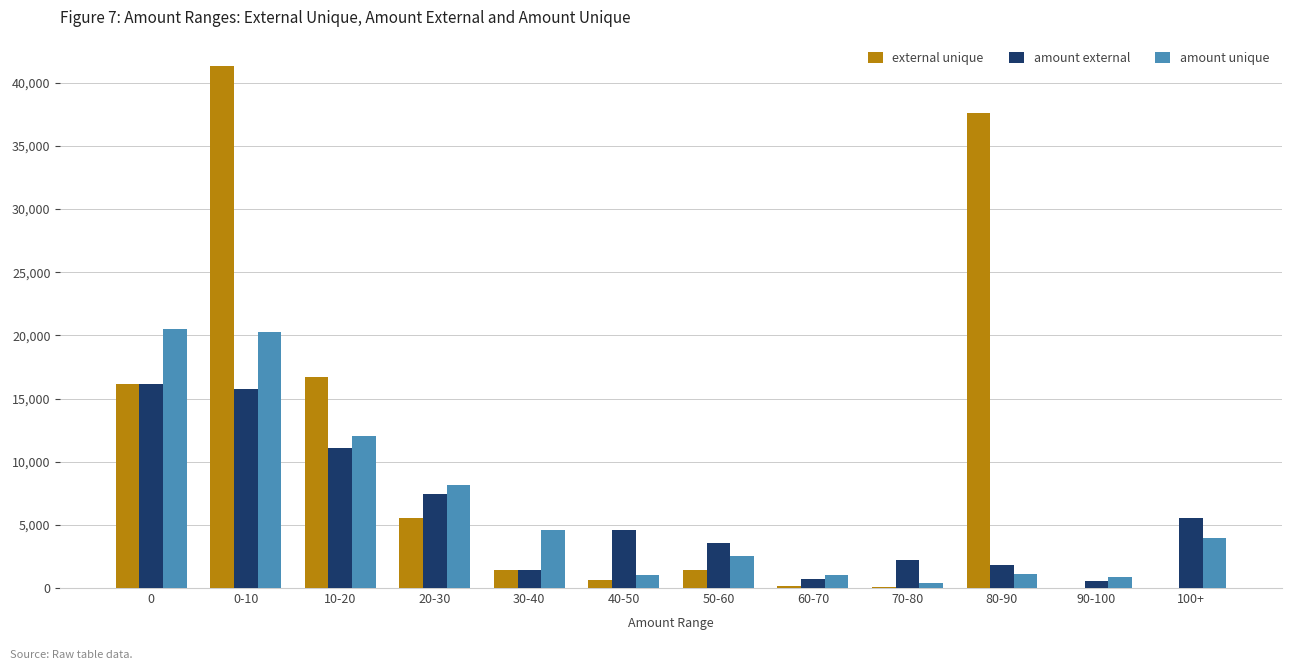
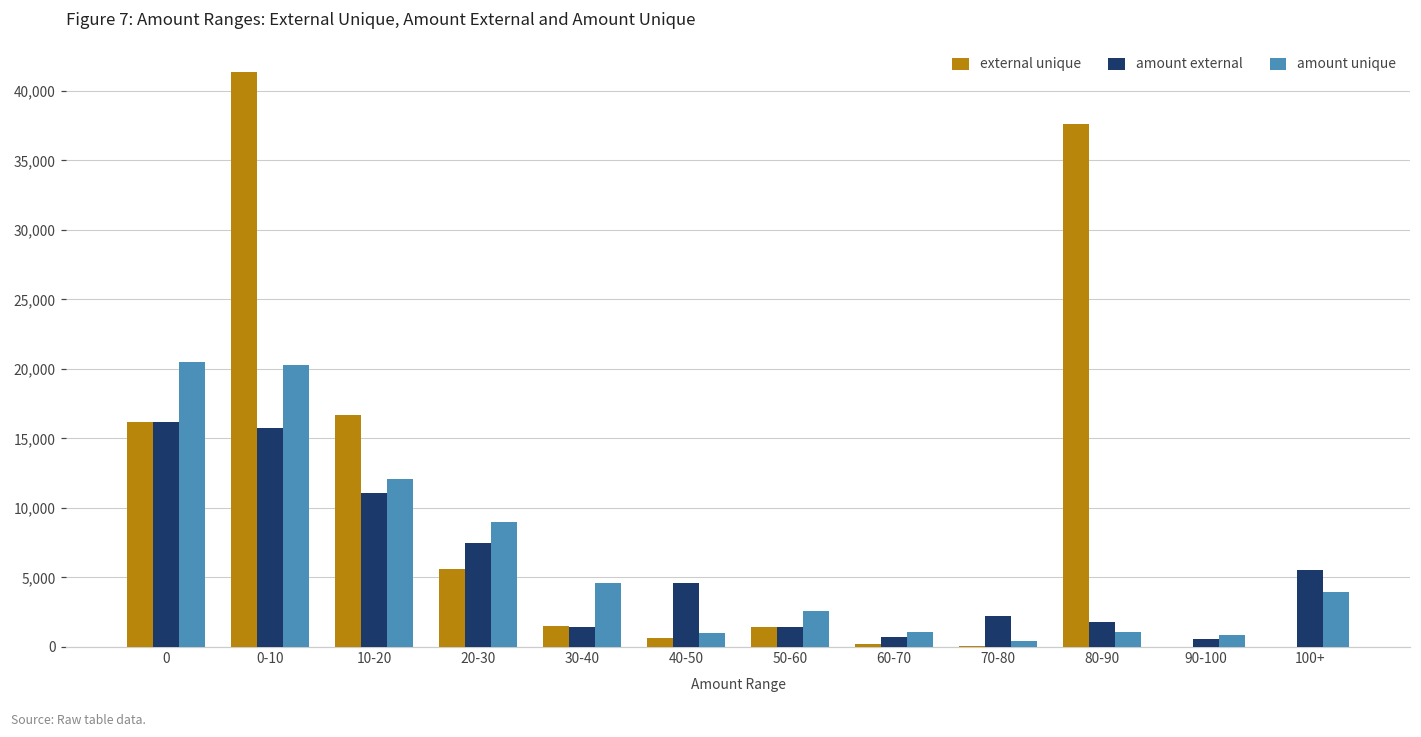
  {
    "external unique": {
      "0": "16,200",
      "0-10": "41,300",
      "10-20": "16,700",
      "20-30": "5,600",
      "30-40": "1,500",
      "40-50": "600",
      "50-60": "1,400",
      "80-90": "37,600"
    },
    "amount external": {
      "0": "16,200",
      "0-10": "15,800",
      "10-20": "11,100",
      "20-30": "7,500",
      "30-40": "1,400",
      "40-50": "4,600",
-     "50-60": "3,600",
+     "50-60": "1,400",
      "60-70": "700",
      "70-80": "2,200",
      "80-90": "1,800",
      "90-100": "600",
      "100+": "5,500"
    },
    "amount unique": {
      "0": "20,500",
      "0-10": "20,300",
      "10-20": "12,000",
-     "20-30": "8,200",
+     "20-30": "9,000",
      "30-40": "4,600",
      "40-50": "1,000",
      "50-60": "2,600",
      "60-70": "1,000",
      "70-80": "400",
      "80-90": "1,100",
      "90-100": "900",
      "100+": "4,000"
    }
  }
